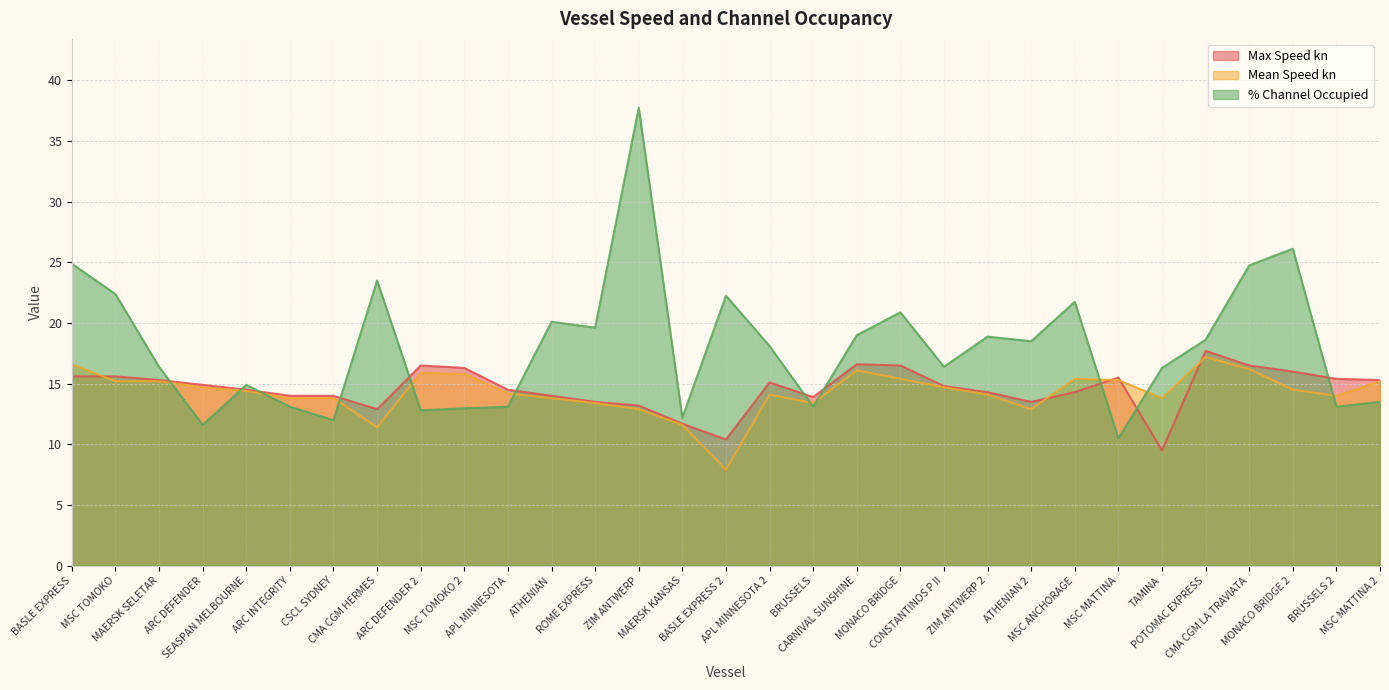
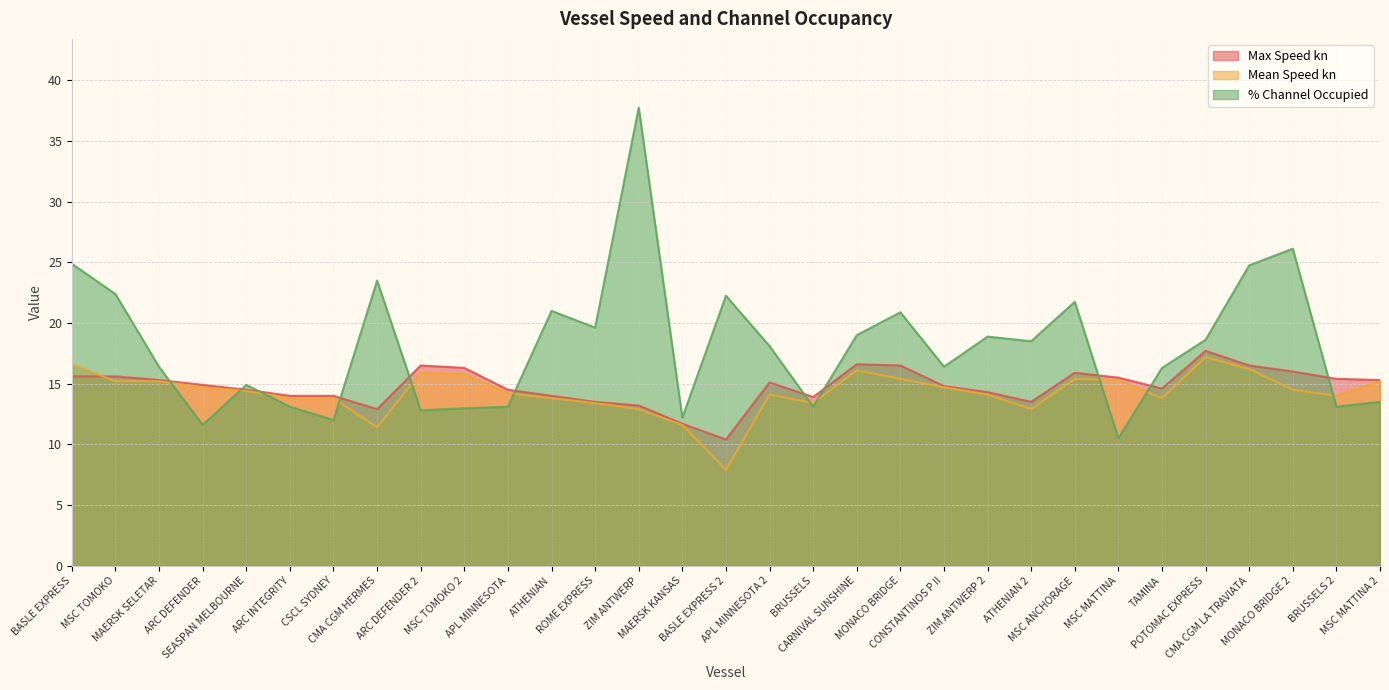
  {
    "Max Speed kn": {
      "BASLE EXPRESS": 15.6,
      "MSC TOMOKO": 15.6,
      "CMA CGM HERMES": 12.9,
      "ARC DEFENDER 2": 16.5,
      "MSC TOMOKO 2": 16.3,
      "APL MINNESOTA": 14.5,
      "ZIM ANTWERP": 13.2,
      "BASLE EXPRESS 2": 10.4,
      "APL MINNESOTA 2": 15.1,
      "BRUSSELS": 13.9,
      "CARNIVAL SUNSHINE": 16.6,
      "MONACO BRIDGE": 16.5,
      "ATHENIAN 2": 13.5,
-     "MSC ANCHORAGE": 14.3,
-     "TAMINA": 9.5,
+     "MSC ANCHORAGE": 15.9,
+     "TAMINA": 14.6,
      "POTOMAC EXPRESS": 17.7,
      "CMA CGM LA TRAVIATA": 16.5,
      "MONACO BRIDGE 2": 16.0,
      "BRUSSELS 2": 15.4
    },
    "Mean Speed kn": {
      "BASLE EXPRESS": 16.6,
      "MSC TOMOKO": 15.2,
      "CMA CGM HERMES": 11.4,
      "ARC DEFENDER 2": 15.9,
      "MSC TOMOKO 2": 15.8,
      "APL MINNESOTA": 14.2,
      "ZIM ANTWERP": 12.9,
      "BASLE EXPRESS 2": 7.9,
      "APL MINNESOTA 2": 14.1,
      "BRUSSELS": 13.4,
      "CARNIVAL SUNSHINE": 16.1,
      "MONACO BRIDGE": 15.4,
      "ATHENIAN 2": 12.9,
      "MSC ANCHORAGE": 15.4,
      "TAMINA": 13.8,
      "POTOMAC EXPRESS": 17.2,
      "CMA CGM LA TRAVIATA": 16.2,
      "MONACO BRIDGE 2": 14.5,
      "BRUSSELS 2": 14.0
    },
    "% Channel Occupied": {
      "BASLE EXPRESS": 24.9,
      "MSC TOMOKO": 22.4,
      "MAERSK SELETAR": 16.4,
      "ARC DEFENDER": 11.6,
      "SEASPAN MELBOURNE": 14.9,
      "ARC INTEGRITY": 13.1,
      "CSCL SYDNEY": 12.0,
      "CMA CGM HERMES": 23.5,
      "ARC DEFENDER 2": 12.8,
      "MSC TOMOKO 2": 13.0,
      "APL MINNESOTA": 13.1,
-     "ATHENIAN": 20.1,
+     "ATHENIAN": 21.0,
      "ROME EXPRESS": 19.6,
      "ZIM ANTWERP": 37.8,
      "MAERSK KANSAS": 12.2,
      "BASLE EXPRESS 2": 22.3,
      "APL MINNESOTA 2": 18.1,
      "BRUSSELS": 13.1,
      "CARNIVAL SUNSHINE": 19.0,
      "MONACO BRIDGE": 20.9,
      "CONSTANTINOS P II": 16.4,
      "ZIM ANTWERP 2": 18.9,
      "ATHENIAN 2": 18.5,
      "MSC ANCHORAGE": 21.8,
      "MSC MATTINA": 10.5,
      "TAMINA": 16.3,
      "POTOMAC EXPRESS": 18.6,
      "CMA CGM LA TRAVIATA": 24.8,
      "MONACO BRIDGE 2": 26.1,
      "BRUSSELS 2": 13.1,
      "MSC MATTINA 2": 13.5
    }
  }
